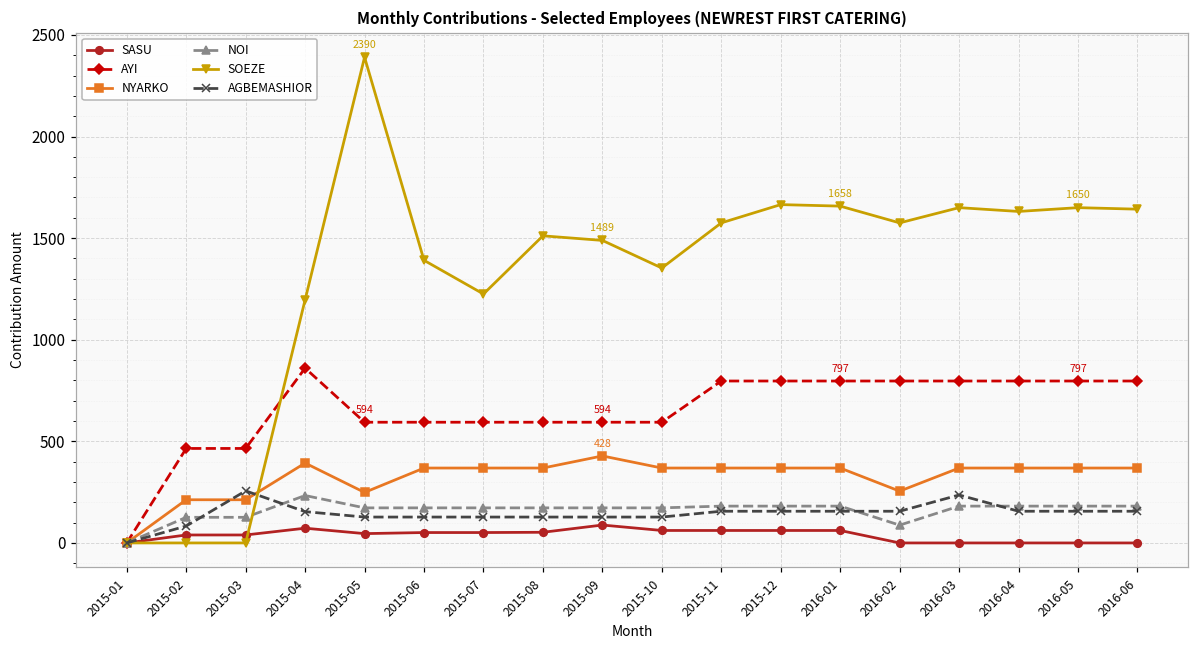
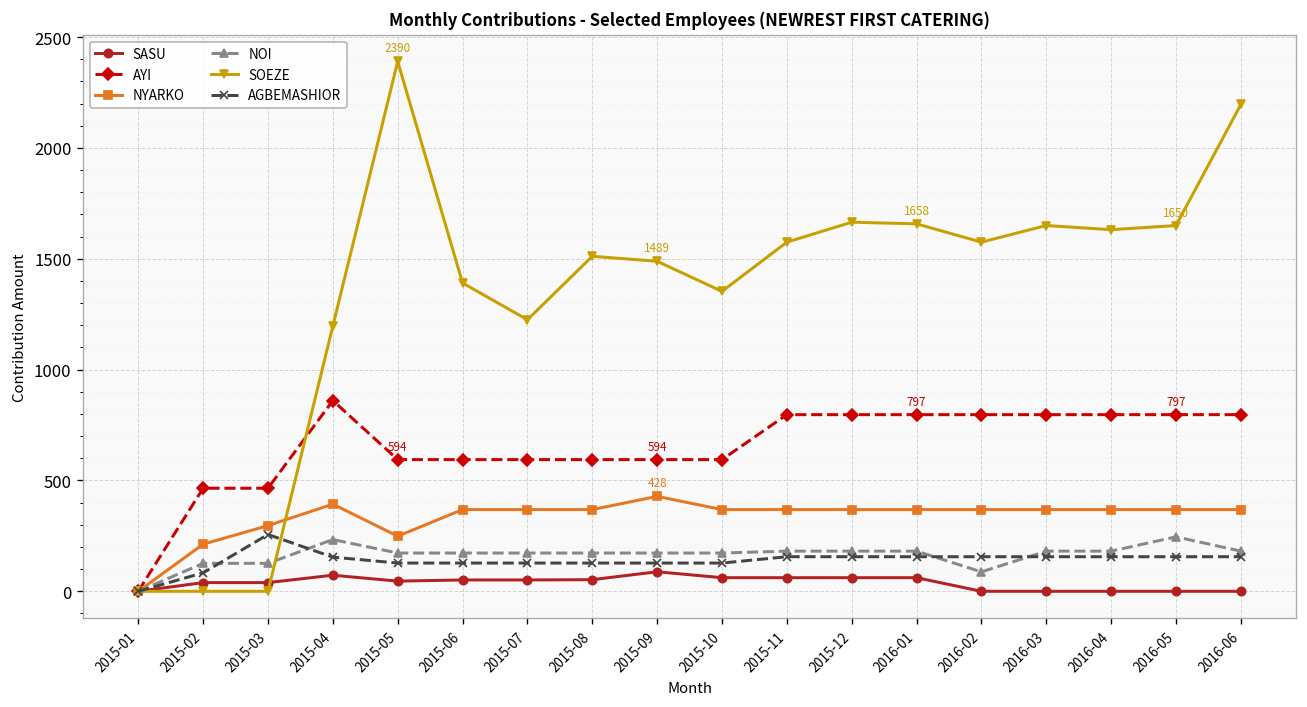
  {
    "NYARKO": {
      "2015-02": 210,
-     "2015-03": 210,
+     "2015-03": 300,
      "2015-04": 390,
      "2015-05": 250,
      "2015-06": 370,
      "2015-07": 370,
      "2015-08": 370,
      "2015-10": 370,
      "2015-11": 370,
      "2015-12": 370,
      "2016-01": 370,
-     "2016-02": 250,
+     "2016-02": 370,
      "2016-03": 370,
      "2016-04": 370,
      "2016-05": 370,
      "2016-06": 370
    },
    "NOI": {
      "2015-02": 130,
      "2015-03": 130,
      "2015-04": 230,
      "2015-05": 170,
      "2015-06": 170,
      "2015-07": 170,
      "2015-08": 170,
      "2015-09": 170,
      "2015-10": 170,
      "2015-11": 180,
      "2015-12": 180,
      "2016-01": 180,
      "2016-02": 90,
      "2016-03": 180,
      "2016-04": 180,
-     "2016-05": 180,
+     "2016-05": 250,
      "2016-06": 180
    },
    "SOEZE": {
      "2015-02": 0,
      "2015-03": 0,
      "2015-04": 1200,
      "2015-06": 1390,
      "2015-07": 1230,
      "2015-08": 1510,
      "2015-10": 1350,
      "2015-11": 1580,
      "2015-12": 1670,
      "2016-02": 1580,
      "2016-03": 1650,
      "2016-04": 1630,
-     "2016-06": 1640
+     "2016-06": 2200
    },
    "AGBEMASHIOR": {
      "2015-02": 80,
      "2015-03": 260,
      "2015-04": 150,
      "2015-05": 130,
      "2015-06": 130,
      "2015-07": 130,
      "2015-08": 130,
      "2015-09": 130,
      "2015-10": 130,
      "2015-11": 160,
      "2015-12": 160,
      "2016-01": 160,
      "2016-02": 160,
-     "2016-03": 240,
+     "2016-03": 160,
      "2016-04": 160,
      "2016-05": 160,
      "2016-06": 160
    }
  }
